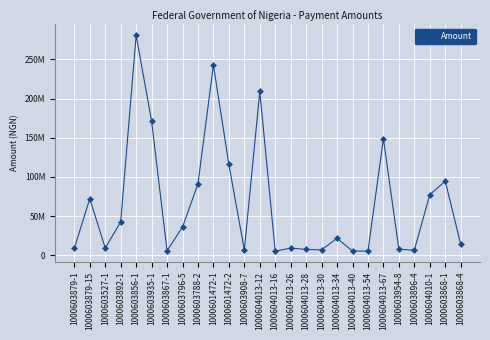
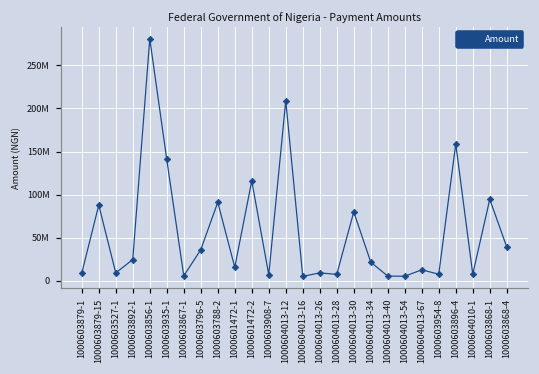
  {
    "1000603879-1": 10000000,
-   "1000603879-15": 70000000,
+   "1000603879-15": 90000000,
    "1000603527-1": 10000000,
-   "1000603892-1": 40000000,
+   "1000603892-1": 20000000,
    "1000603856-1": 280000000,
-   "1000603935-1": 170000000,
+   "1000603935-1": 140000000,
    "1000603867-1": 10000000,
    "1000603796-5": 40000000,
    "1000603788-2": 90000000,
-   "1000601472-1": 240000000,
+   "1000601472-1": 20000000,
    "1000601472-2": 120000000,
    "1000603908-7": 10000000,
    "1000604013-12": 210000000,
    "1000604013-16": 10000000,
    "1000604013-26": 10000000,
    "1000604013-28": 10000000,
-   "1000604013-30": 10000000,
+   "1000604013-30": 80000000,
    "1000604013-34": 20000000,
    "1000604013-40": 10000000,
    "1000604013-54": 10000000,
-   "1000604013-67": 150000000,
+   "1000604013-67": 10000000,
    "1000603954-8": 10000000,
-   "1000603896-4": 10000000,
-   "1000604010-1": 80000000,
+   "1000603896-4": 160000000,
+   "1000604010-1": 10000000,
    "1000603868-1": 90000000,
-   "1000603868-4": 10000000
+   "1000603868-4": 40000000
  }
